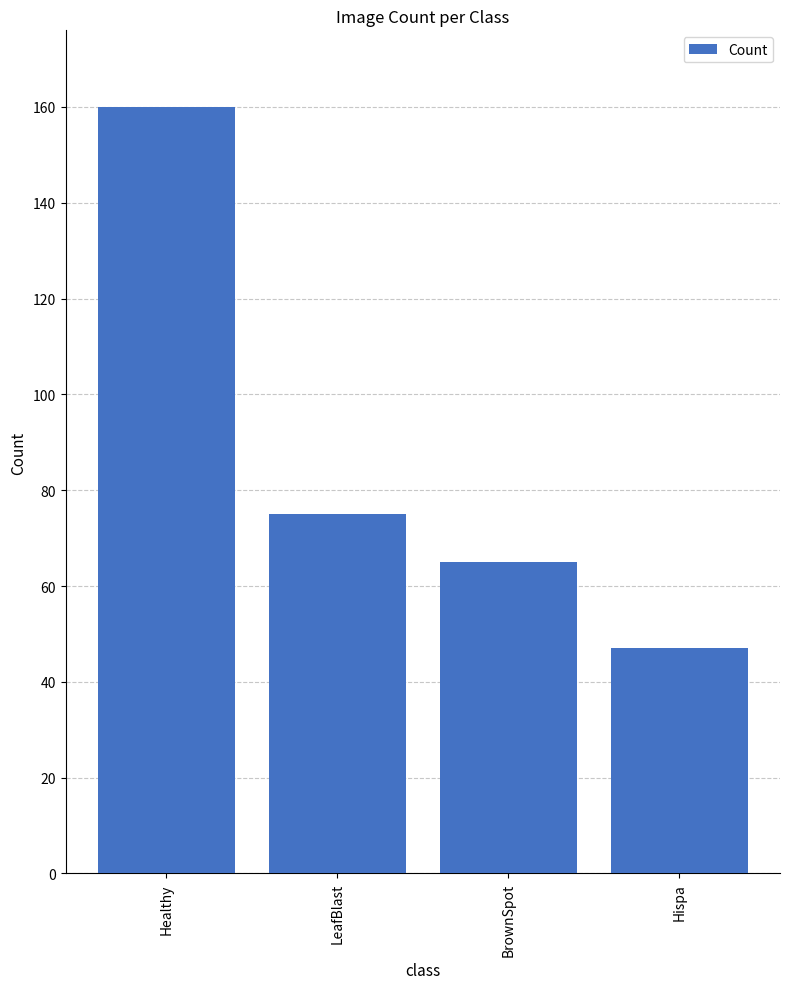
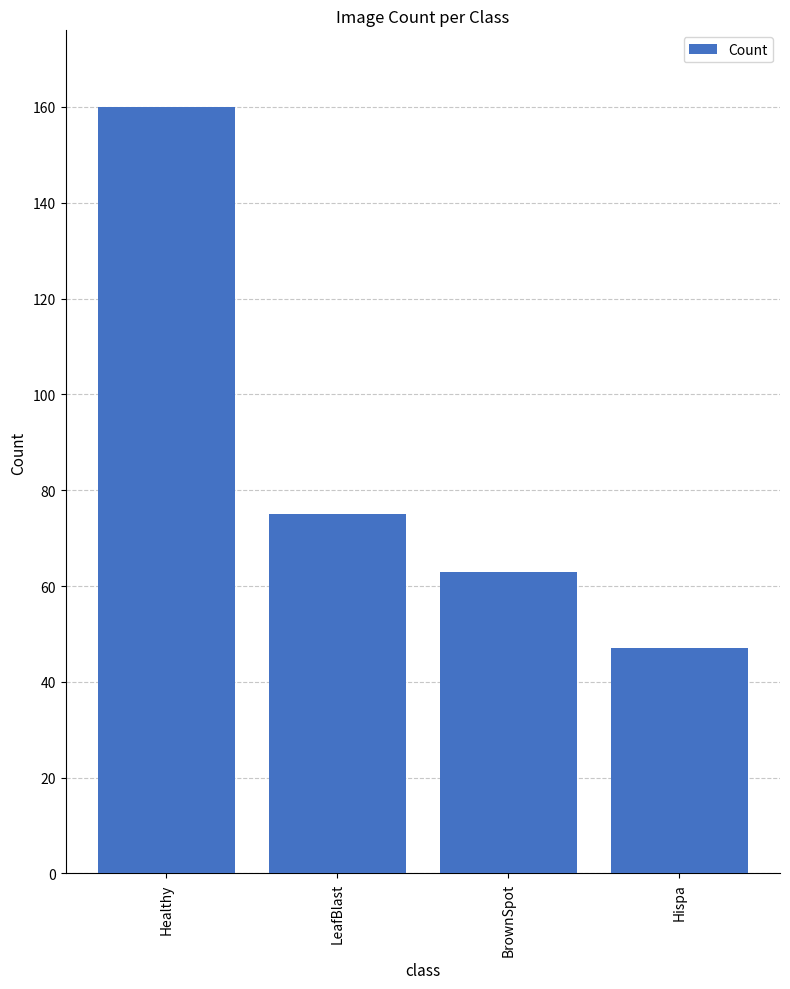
  {
    "Healthy": 160,
    "LeafBlast": 75,
-   "BrownSpot": 65,
+   "BrownSpot": 63,
    "Hispa": 47
  }
